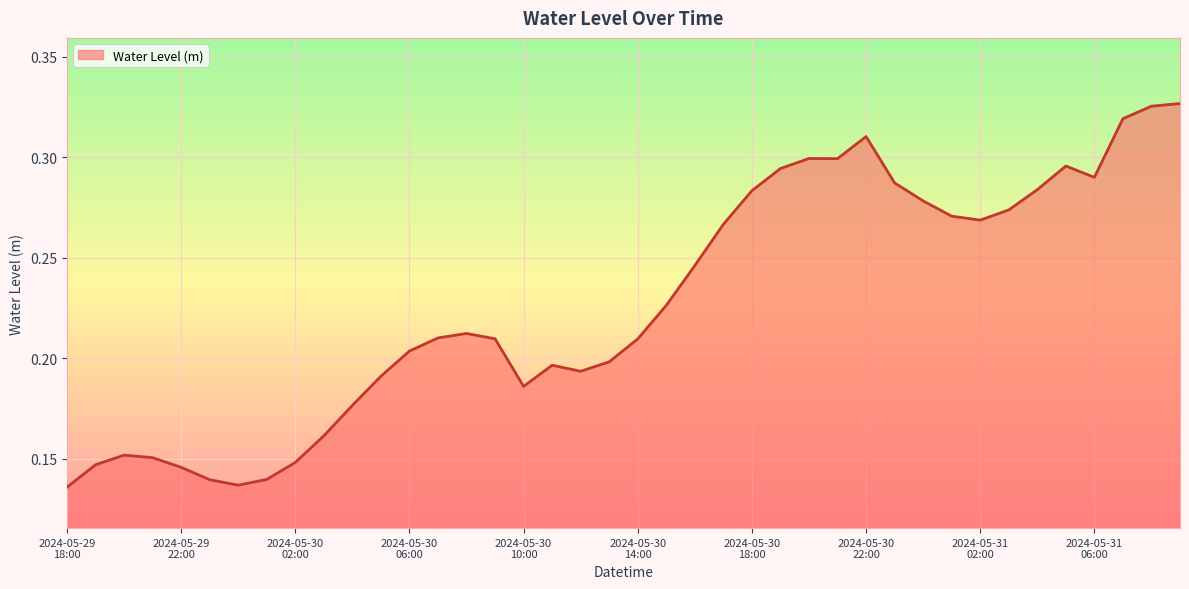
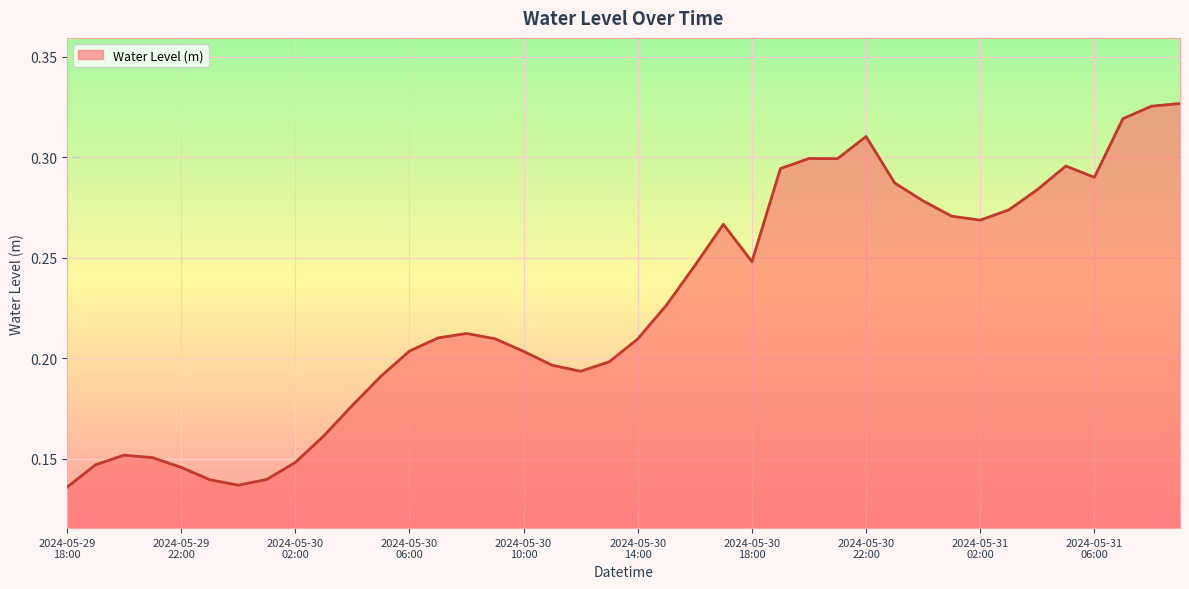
  {
    "2024-05-29 18:00": 0.136,
    "2024-05-29 22:00": 0.146,
    "2024-05-30 02:00": 0.148,
    "2024-05-30 06:00": 0.204,
-   "2024-05-30 10:00": 0.186,
+   "2024-05-30 10:00": 0.203,
    "2024-05-30 14:00": 0.210,
-   "2024-05-30 18:00": 0.283,
+   "2024-05-30 18:00": 0.248,
    "2024-05-30 22:00": 0.310,
    "2024-05-31 02:00": 0.269,
    "2024-05-31 06:00": 0.290
  }
